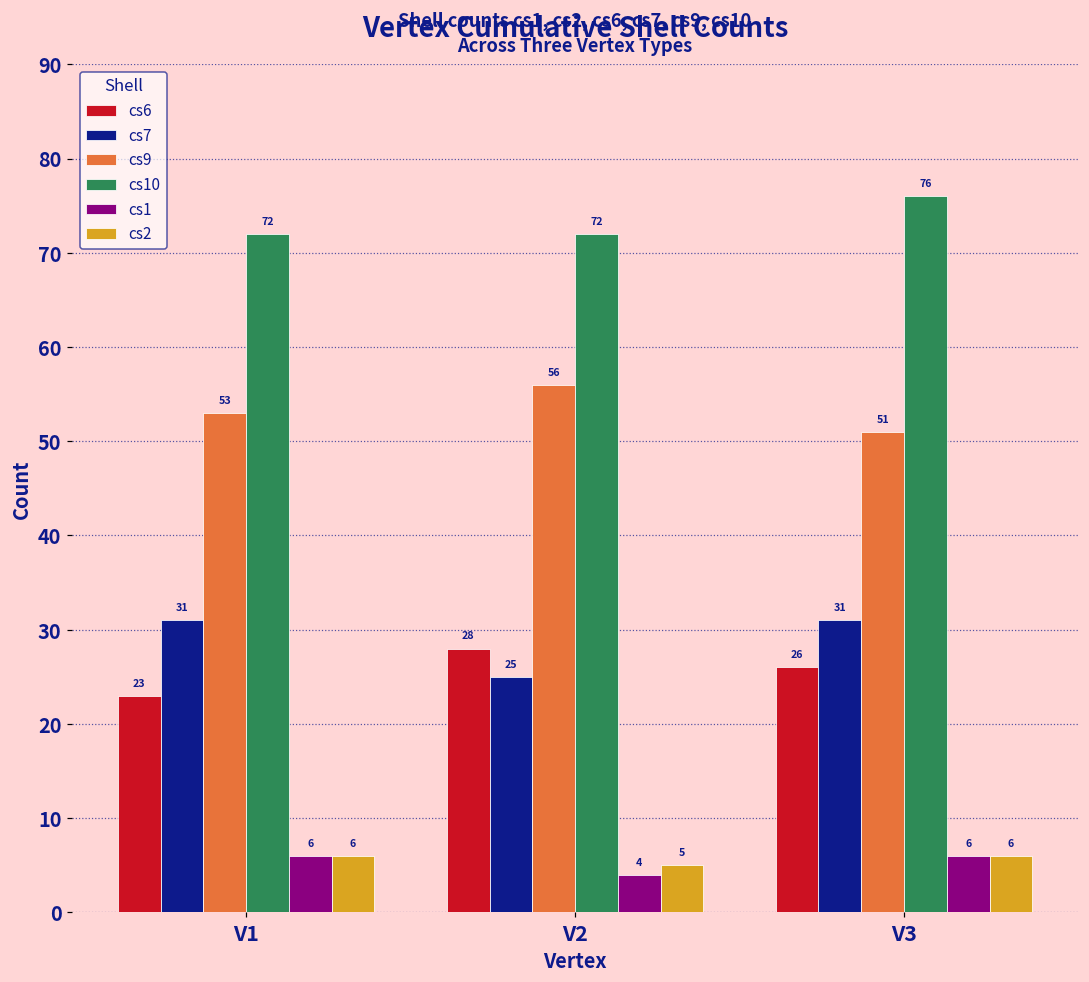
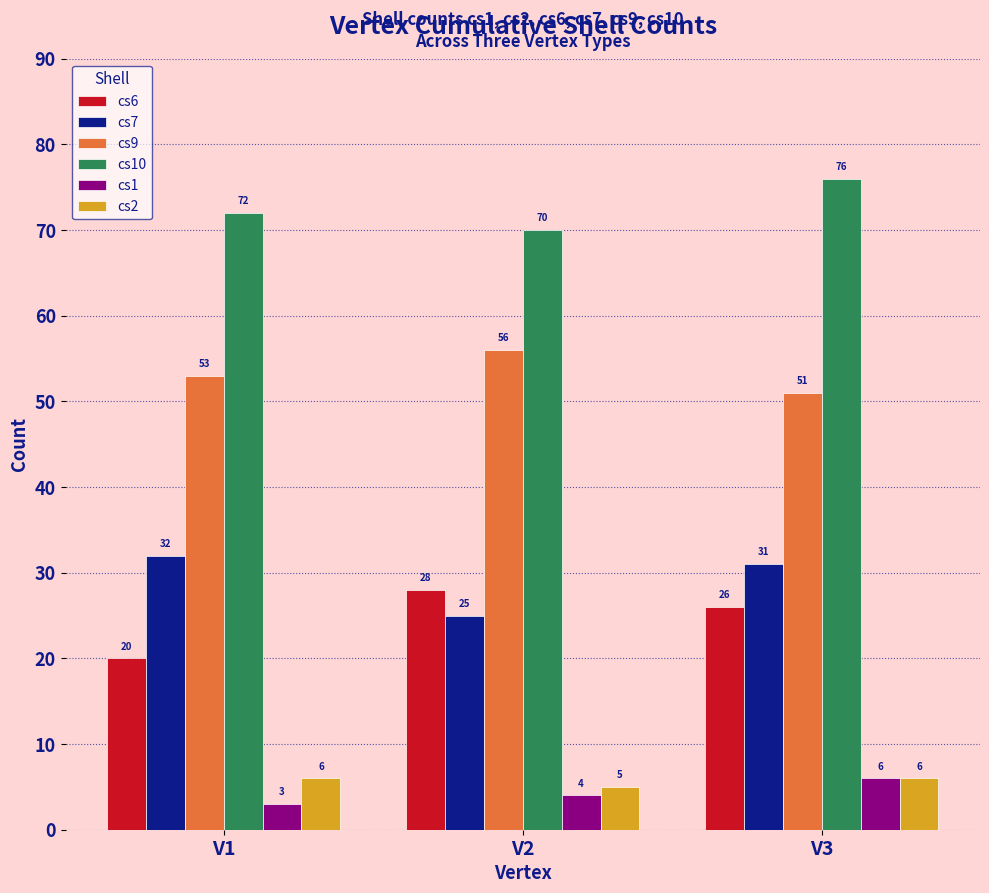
  {
    "cs6": {
-     "V1": 23,
+     "V1": 20,
      "V2": 28,
      "V3": 26
    },
    "cs7": {
-     "V1": 31,
+     "V1": 32,
      "V2": 25,
      "V3": 31
    },
    "cs10": {
      "V1": 72,
-     "V2": 72,
+     "V2": 70,
      "V3": 76
    },
    "cs1": {
-     "V1": 6,
+     "V1": 3,
      "V2": 4,
      "V3": 6
    }
  }
